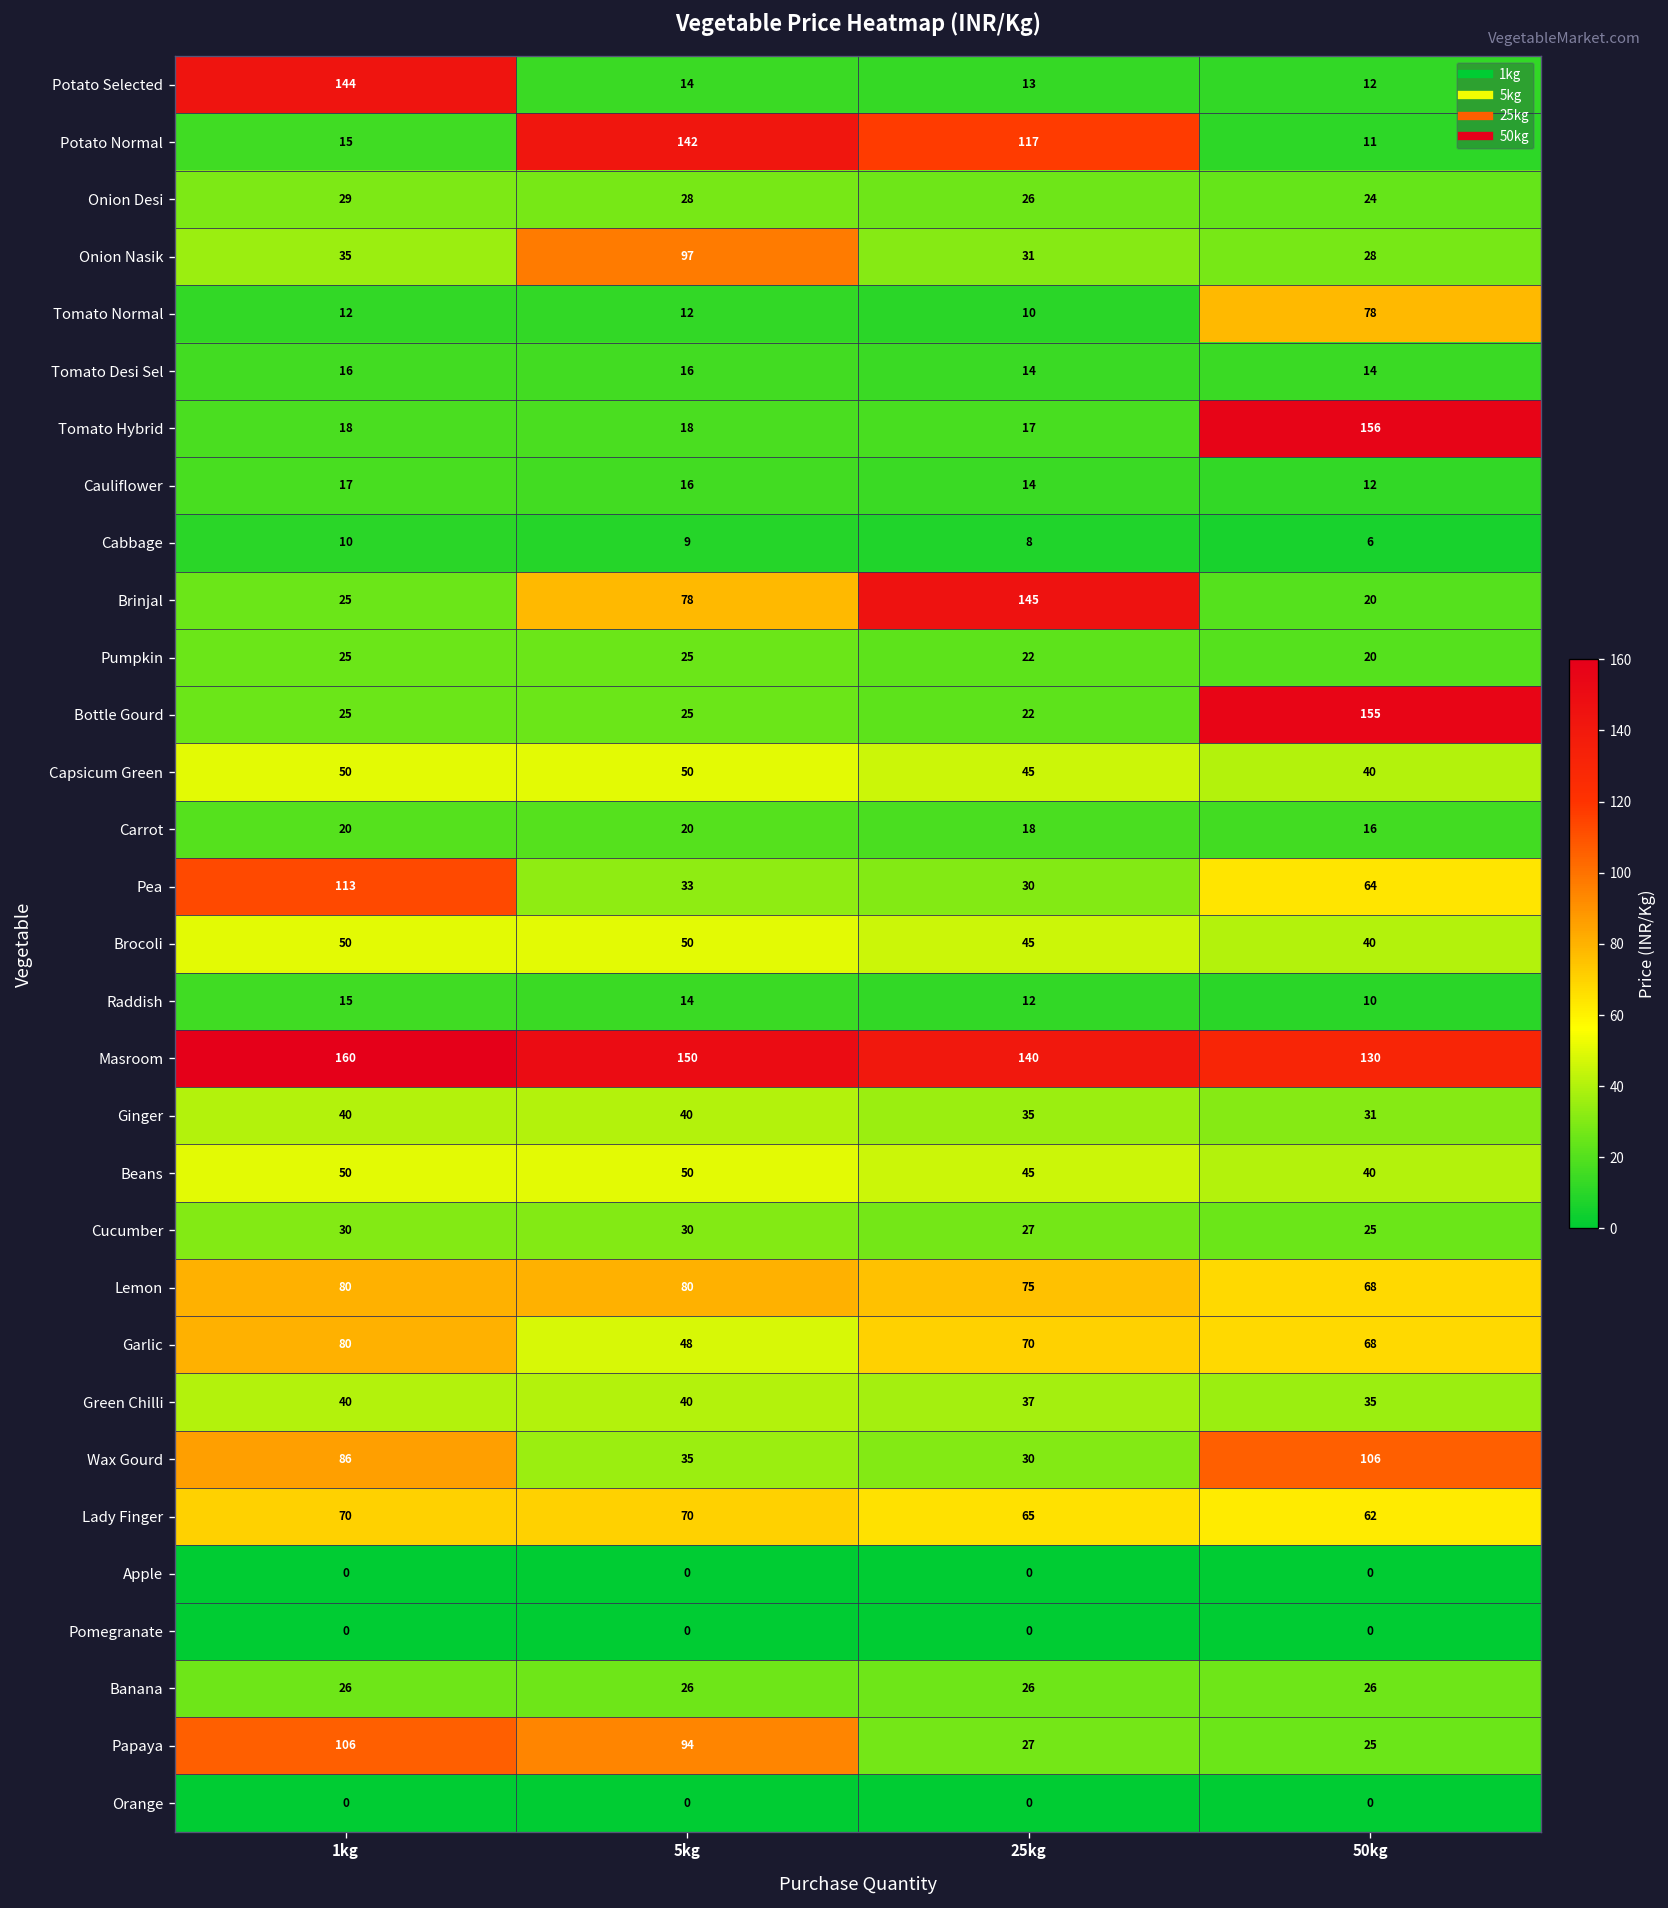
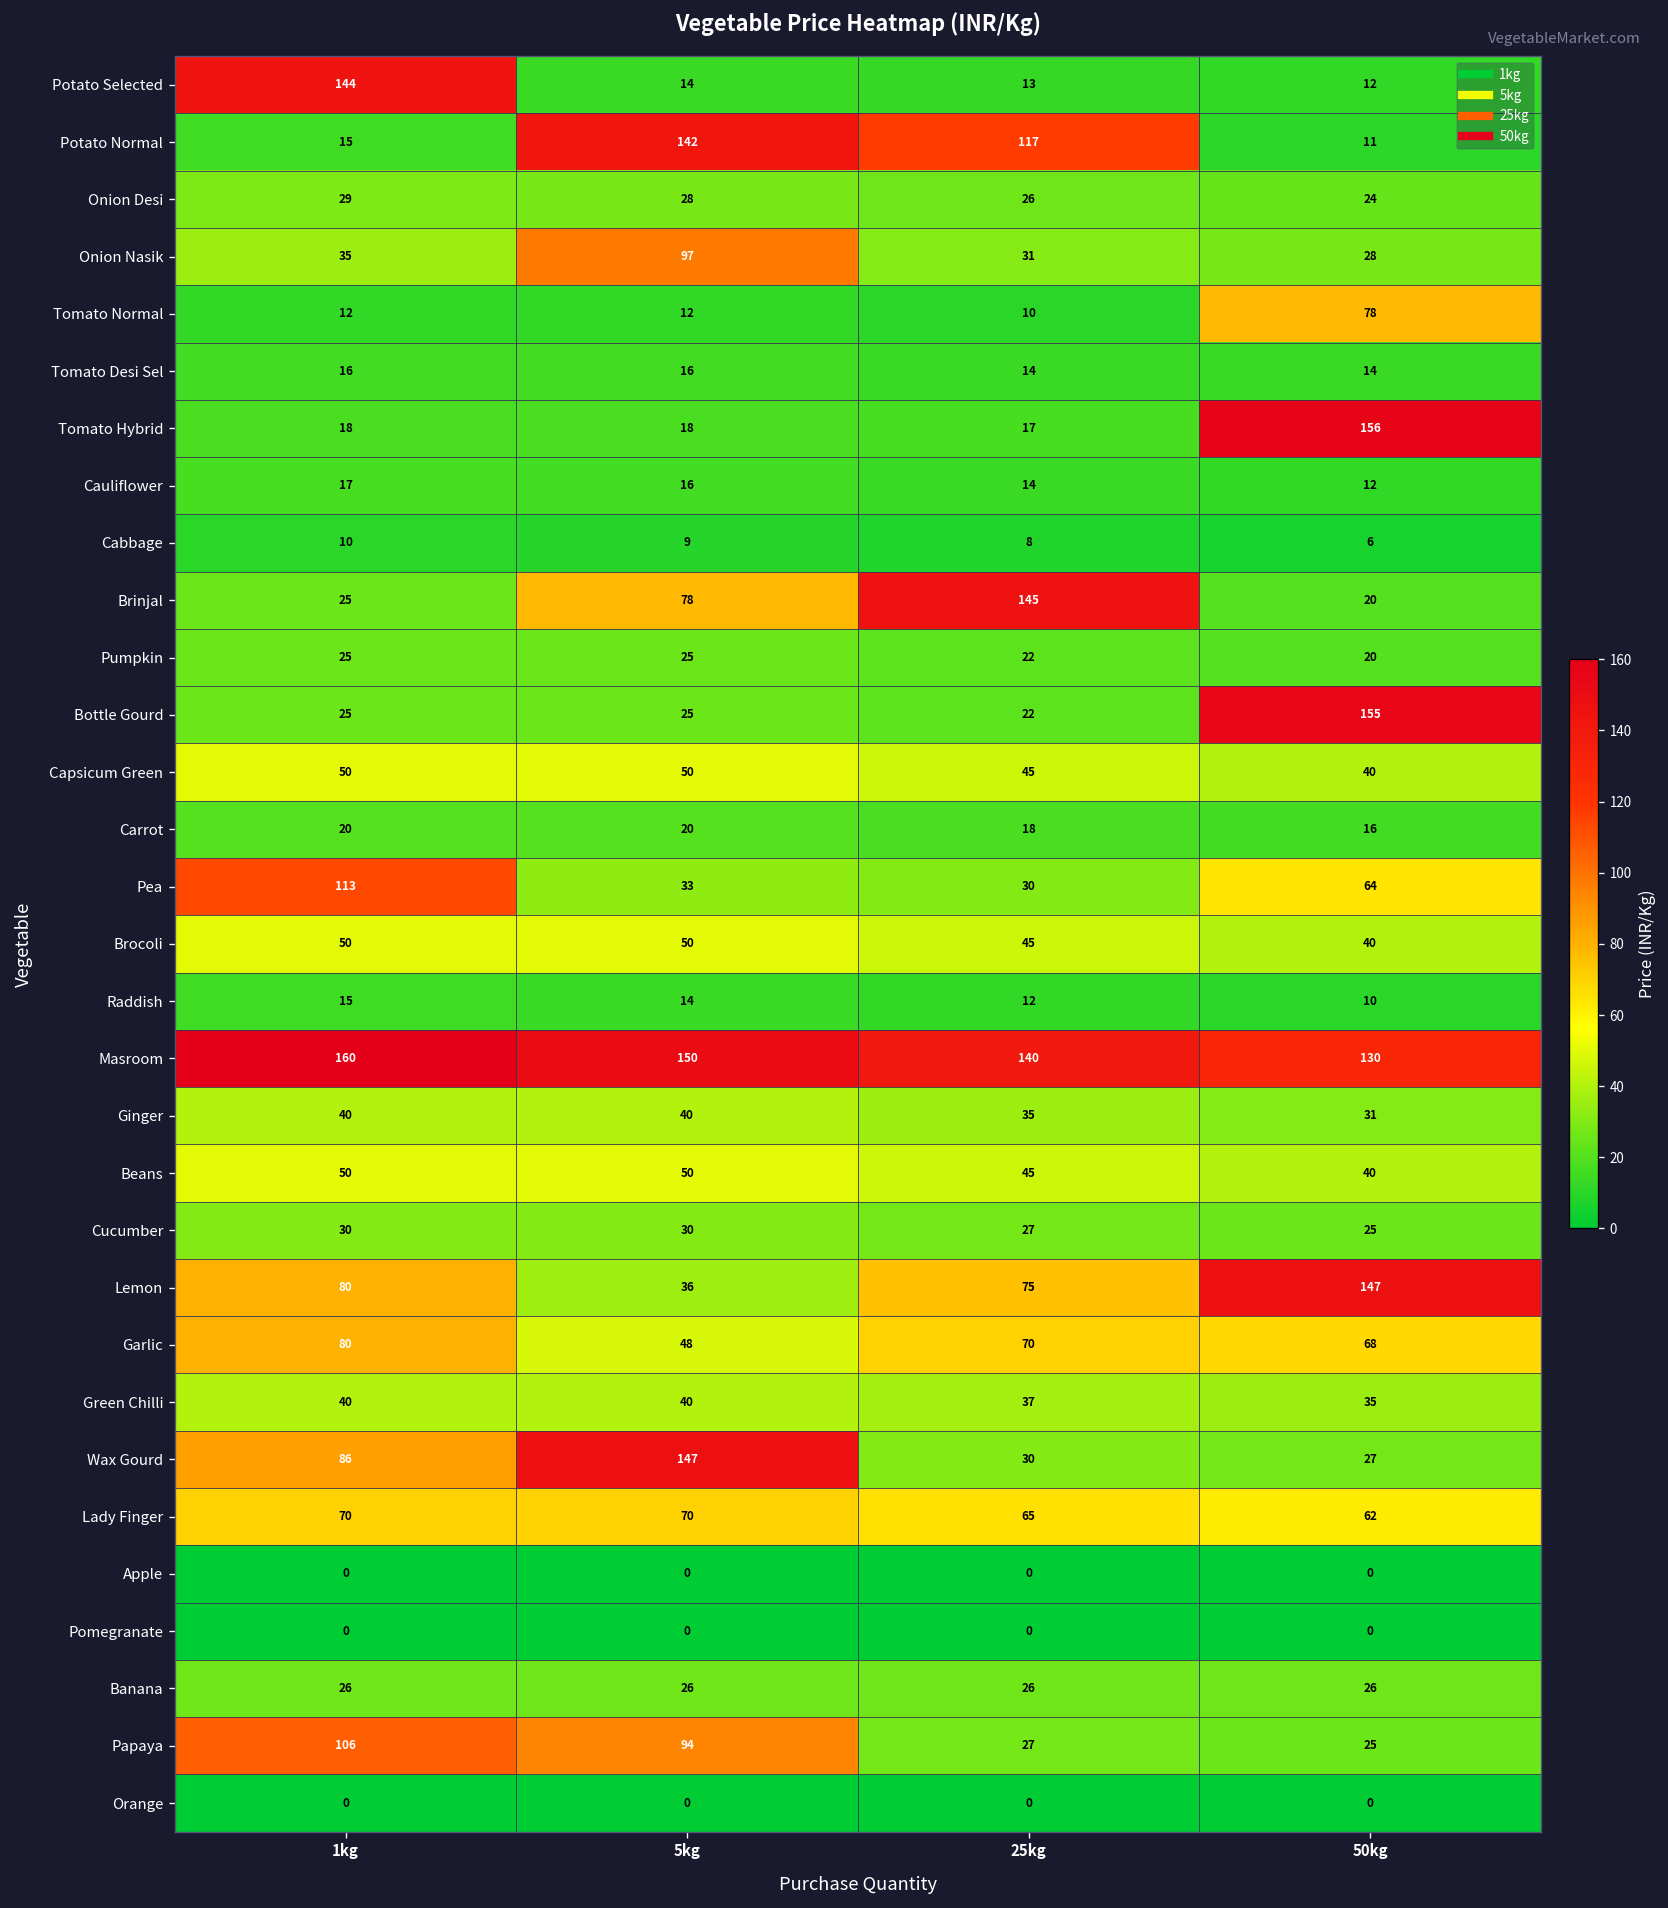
  {
    "Potato Selected": {
      "1kg": 144,
      "5kg": 14,
      "25kg": 13,
      "50kg": 12
    },
    "Potato Normal": {
      "1kg": 15,
      "5kg": 142,
      "25kg": 117,
      "50kg": 11
    },
    "Onion Desi": {
      "1kg": 29,
      "5kg": 28,
      "25kg": 26,
      "50kg": 24
    },
    "Onion Nasik": {
      "1kg": 35,
      "5kg": 97,
      "25kg": 31,
      "50kg": 28
    },
    "Tomato Normal": {
      "1kg": 12,
      "5kg": 12,
      "25kg": 10,
      "50kg": 78
    },
    "Tomato Desi Sel": {
      "1kg": 16,
      "5kg": 16,
      "25kg": 14,
      "50kg": 14
    },
    "Tomato Hybrid": {
      "1kg": 18,
      "5kg": 18,
      "25kg": 17,
      "50kg": 156
    },
    "Cauliflower": {
      "1kg": 17,
      "5kg": 16,
      "25kg": 14,
      "50kg": 12
    },
    "Cabbage": {
      "1kg": 10,
      "5kg": 9,
      "25kg": 8,
      "50kg": 6
    },
    "Brinjal": {
      "1kg": 25,
      "5kg": 78,
      "25kg": 145,
      "50kg": 20
    },
    "Pumpkin": {
      "1kg": 25,
      "5kg": 25,
      "25kg": 22,
      "50kg": 20
    },
    "Bottle Gourd": {
      "1kg": 25,
      "5kg": 25,
      "25kg": 22,
      "50kg": 155
    },
    "Capsicum Green": {
      "1kg": 50,
      "5kg": 50,
      "25kg": 45,
      "50kg": 40
    },
    "Carrot": {
      "1kg": 20,
      "5kg": 20,
      "25kg": 18,
      "50kg": 16
    },
    "Pea": {
      "1kg": 113,
      "5kg": 33,
      "25kg": 30,
      "50kg": 64
    },
    "Brocoli": {
      "1kg": 50,
      "5kg": 50,
      "25kg": 45,
      "50kg": 40
    },
    "Raddish": {
      "1kg": 15,
      "5kg": 14,
      "25kg": 12,
      "50kg": 10
    },
    "Masroom": {
      "1kg": 160,
      "5kg": 150,
      "25kg": 140,
      "50kg": 130
    },
    "Ginger": {
      "1kg": 40,
      "5kg": 40,
      "25kg": 35,
      "50kg": 31
    },
    "Beans": {
      "1kg": 50,
      "5kg": 50,
      "25kg": 45,
      "50kg": 40
    },
    "Cucumber": {
      "1kg": 30,
      "5kg": 30,
      "25kg": 27,
      "50kg": 25
    },
    "Lemon": {
      "1kg": 80,
-     "5kg": 80,
+     "5kg": 36,
      "25kg": 75,
-     "50kg": 68
+     "50kg": 147
    },
    "Garlic": {
      "1kg": 80,
      "5kg": 48,
      "25kg": 70,
      "50kg": 68
    },
    "Green Chilli": {
      "1kg": 40,
      "5kg": 40,
      "25kg": 37,
      "50kg": 35
    },
    "Wax Gourd": {
      "1kg": 86,
-     "5kg": 35,
+     "5kg": 147,
      "25kg": 30,
-     "50kg": 106
+     "50kg": 27
    },
    "Lady Finger": {
      "1kg": 70,
      "5kg": 70,
      "25kg": 65,
      "50kg": 62
    },
    "Apple": {
      "1kg": 0,
      "5kg": 0,
      "25kg": 0,
      "50kg": 0
    },
    "Pomegranate": {
      "1kg": 0,
      "5kg": 0,
      "25kg": 0,
      "50kg": 0
    },
    "Banana": {
      "1kg": 26,
      "5kg": 26,
      "25kg": 26,
      "50kg": 26
    },
    "Papaya": {
      "1kg": 106,
      "5kg": 94,
      "25kg": 27,
      "50kg": 25
    },
    "Orange": {
      "1kg": 0,
      "5kg": 0,
      "25kg": 0,
      "50kg": 0
    }
  }
